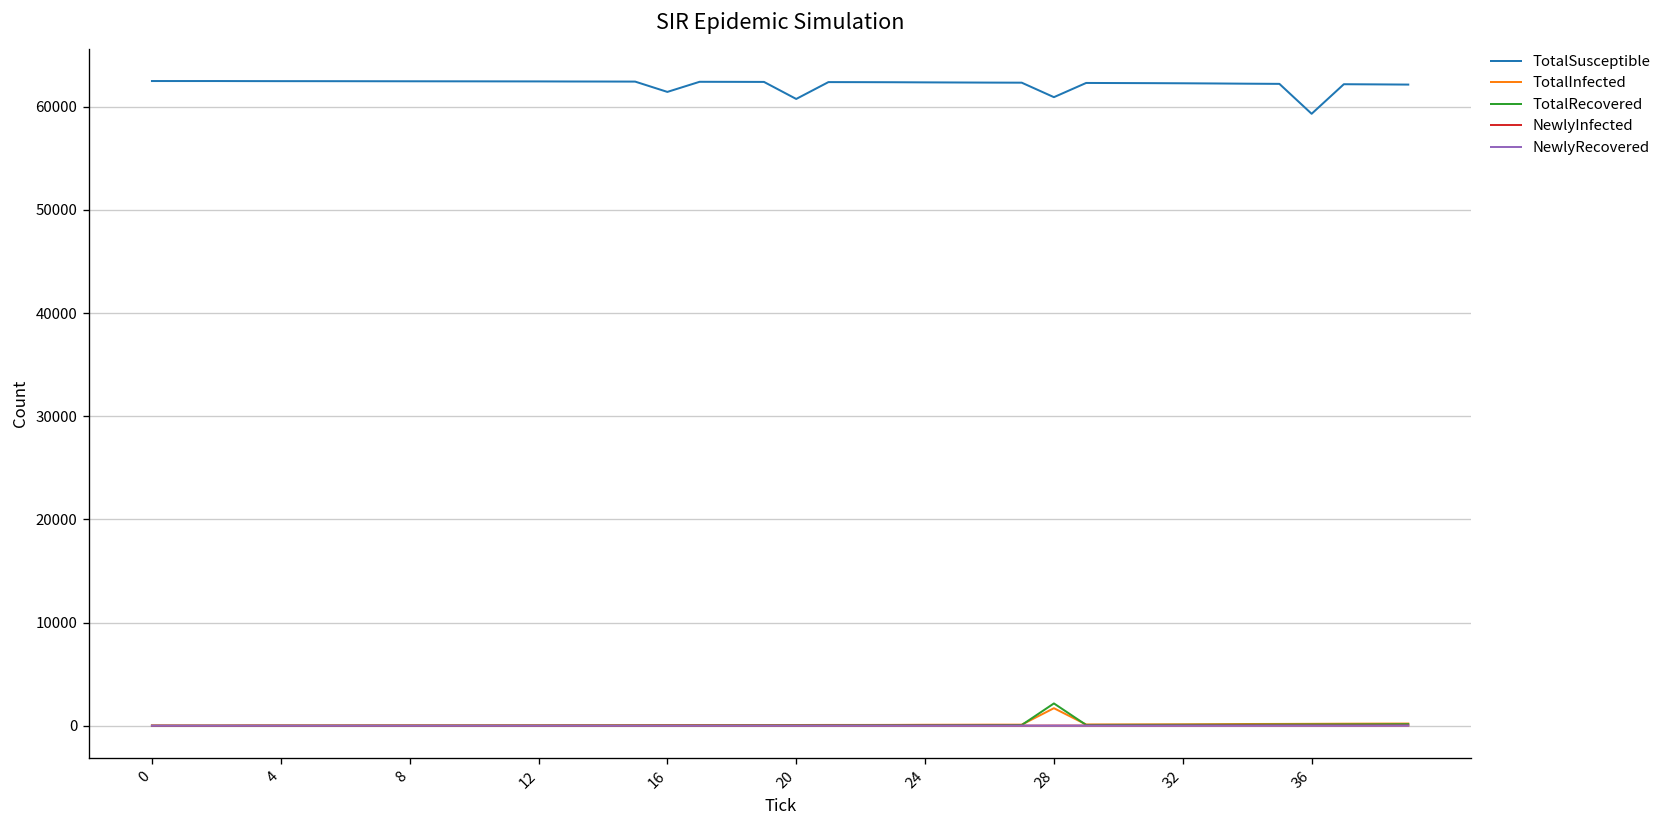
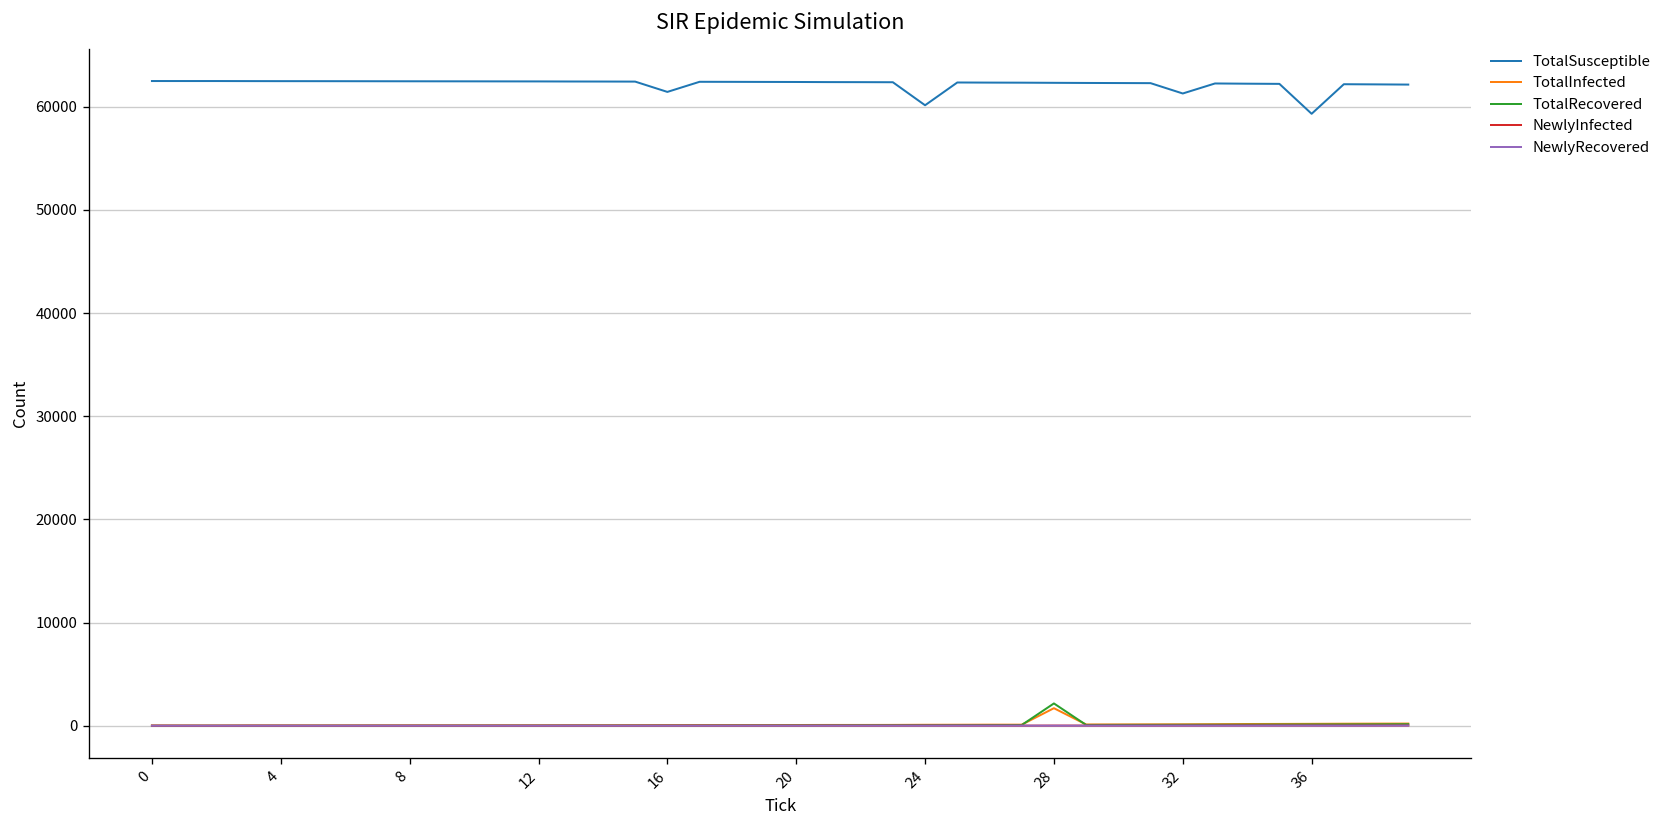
  {
    "TotalSusceptible": {
      "0": 62000,
      "4": 62000,
      "8": 62000,
      "12": 62000,
      "16": 61000,
-     "20": 61000,
-     "24": 62000,
-     "28": 61000,
-     "32": 62000,
+     "20": 62000,
+     "24": 60000,
+     "28": 62000,
+     "32": 61000,
      "36": 59000
    },
    "TotalInfected": {
      "28": 2000
    },
    "TotalRecovered": {
      "28": 2000
    },
    "NewlyRecovered": {
      "28": 0
    }
  }
